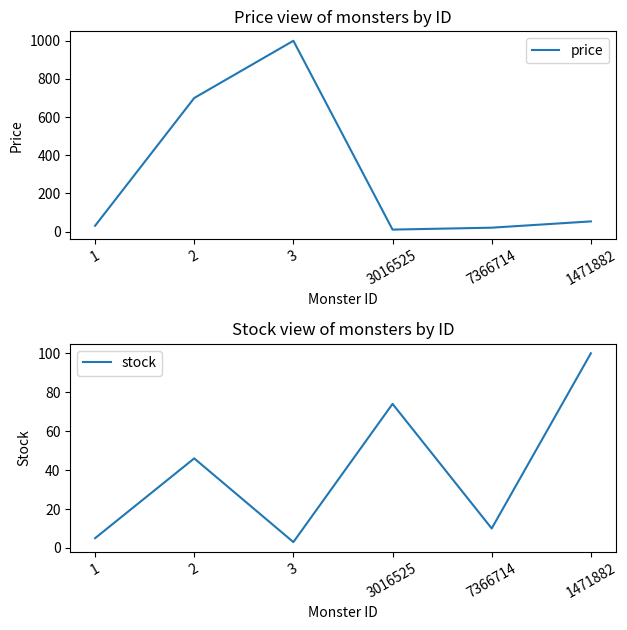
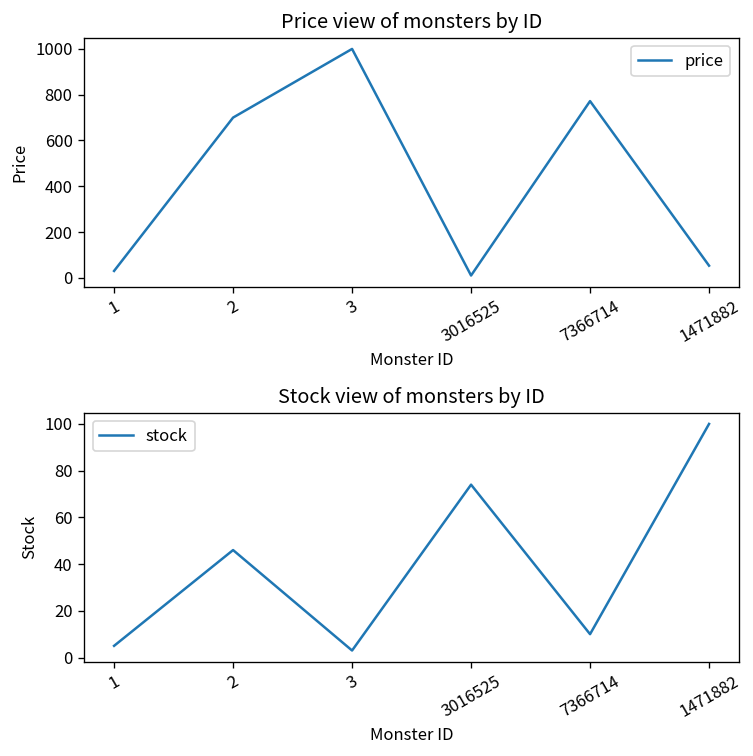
  {
    "Price view of monsters by ID": {
      "1": 30,
      "2": 700,
      "3": 1000,
      "3016525": 10,
-     "7366714": 20,
+     "7366714": 770,
      "1471882": 50
    },
    "Stock view of monsters by ID": {
      "1": 5,
      "2": 46,
      "3": 3,
      "3016525": 74,
      "7366714": 10,
      "1471882": 100
    }
  }
